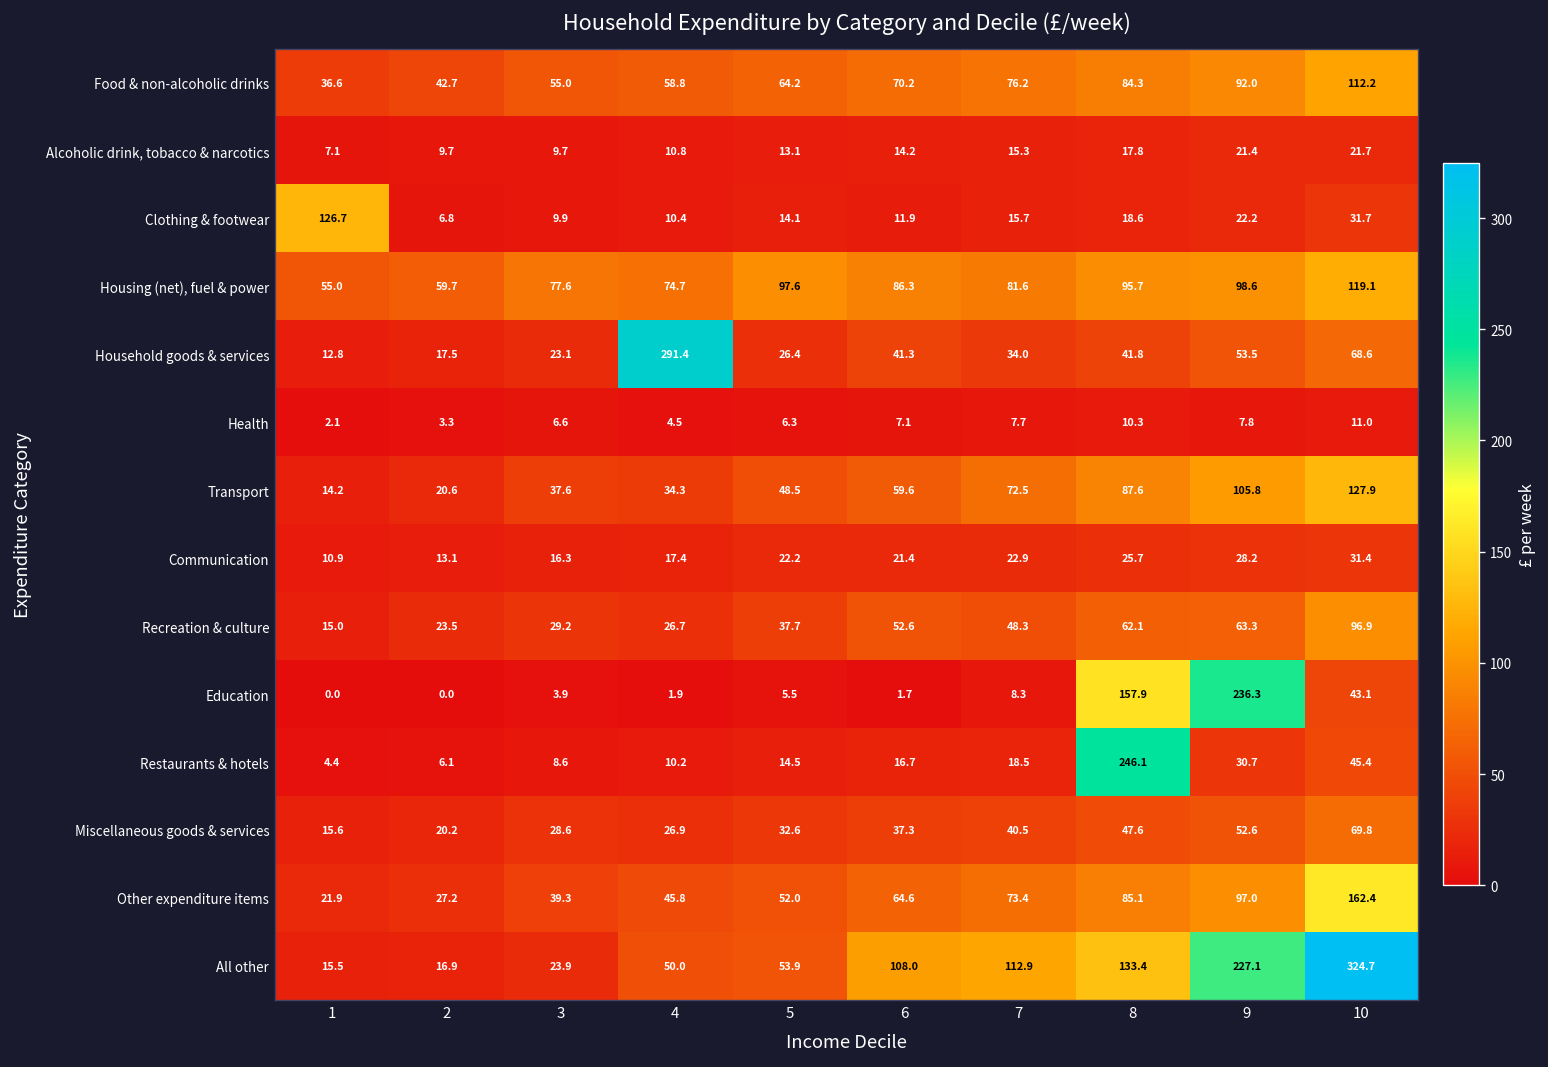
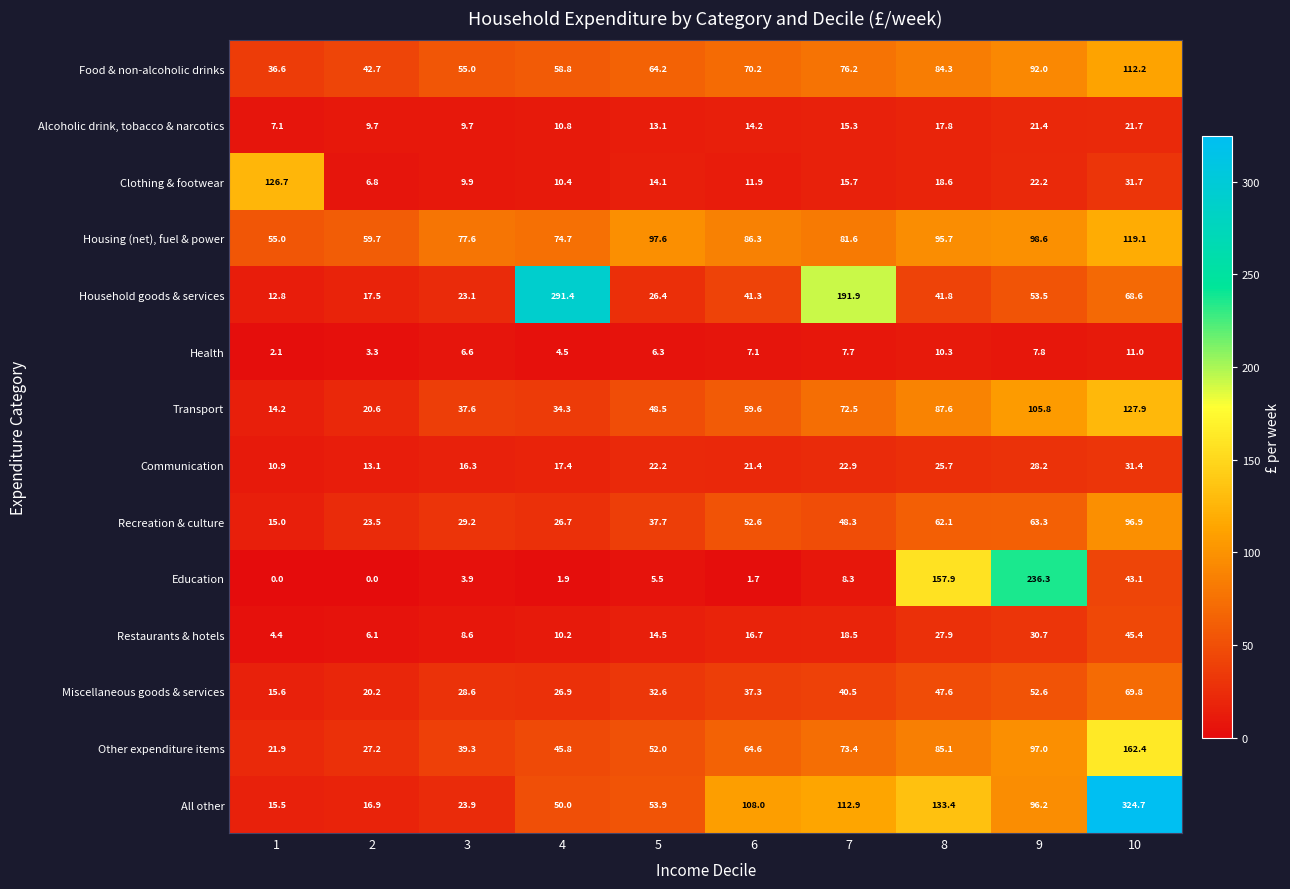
  {
    "Food & non-alcoholic drinks": {
      "1": 36.6,
      "2": 42.7,
      "3": 55.0,
      "4": 58.8,
      "5": 64.2,
      "6": 70.2,
      "7": 76.2,
      "8": 84.3,
      "9": 92.0,
      "10": 112.2
    },
    "Alcoholic drink, tobacco & narcotics": {
      "1": 7.1,
      "2": 9.7,
      "3": 9.7,
      "4": 10.8,
      "5": 13.1,
      "6": 14.2,
      "7": 15.3,
      "8": 17.8,
      "9": 21.4,
      "10": 21.7
    },
    "Clothing & footwear": {
      "1": 126.7,
      "2": 6.8,
      "3": 9.9,
      "4": 10.4,
      "5": 14.1,
      "6": 11.9,
      "7": 15.7,
      "8": 18.6,
      "9": 22.2,
      "10": 31.7
    },
    "Housing (net), fuel & power": {
      "1": 55.0,
      "2": 59.7,
      "3": 77.6,
      "4": 74.7,
      "5": 97.6,
      "6": 86.3,
      "7": 81.6,
      "8": 95.7,
      "9": 98.6,
      "10": 119.1
    },
    "Household goods & services": {
      "1": 12.8,
      "2": 17.5,
      "3": 23.1,
      "4": 291.4,
      "5": 26.4,
      "6": 41.3,
-     "7": 34.0,
+     "7": 191.9,
      "8": 41.8,
      "9": 53.5,
      "10": 68.6
    },
    "Health": {
      "1": 2.1,
      "2": 3.3,
      "3": 6.6,
      "4": 4.5,
      "5": 6.3,
      "6": 7.1,
      "7": 7.7,
      "8": 10.3,
      "9": 7.8,
      "10": 11.0
    },
    "Transport": {
      "1": 14.2,
      "2": 20.6,
      "3": 37.6,
      "4": 34.3,
      "5": 48.5,
      "6": 59.6,
      "7": 72.5,
      "8": 87.6,
      "9": 105.8,
      "10": 127.9
    },
    "Communication": {
      "1": 10.9,
      "2": 13.1,
      "3": 16.3,
      "4": 17.4,
      "5": 22.2,
      "6": 21.4,
      "7": 22.9,
      "8": 25.7,
      "9": 28.2,
      "10": 31.4
    },
    "Recreation & culture": {
      "1": 15.0,
      "2": 23.5,
      "3": 29.2,
      "4": 26.7,
      "5": 37.7,
      "6": 52.6,
      "7": 48.3,
      "8": 62.1,
      "9": 63.3,
      "10": 96.9
    },
    "Education": {
      "1": 0.0,
      "2": 0.0,
      "3": 3.9,
      "4": 1.9,
      "5": 5.5,
      "6": 1.7,
      "7": 8.3,
      "8": 157.9,
      "9": 236.3,
      "10": 43.1
    },
    "Restaurants & hotels": {
      "1": 4.4,
      "2": 6.1,
      "3": 8.6,
      "4": 10.2,
      "5": 14.5,
      "6": 16.7,
      "7": 18.5,
-     "8": 246.1,
+     "8": 27.9,
      "9": 30.7,
      "10": 45.4
    },
    "Miscellaneous goods & services": {
      "1": 15.6,
      "2": 20.2,
      "3": 28.6,
      "4": 26.9,
      "5": 32.6,
      "6": 37.3,
      "7": 40.5,
      "8": 47.6,
      "9": 52.6,
      "10": 69.8
    },
    "Other expenditure items": {
      "1": 21.9,
      "2": 27.2,
      "3": 39.3,
      "4": 45.8,
      "5": 52.0,
      "6": 64.6,
      "7": 73.4,
      "8": 85.1,
      "9": 97.0,
      "10": 162.4
    },
    "All other": {
      "1": 15.5,
      "2": 16.9,
      "3": 23.9,
      "4": 50.0,
      "5": 53.9,
      "6": 108.0,
      "7": 112.9,
      "8": 133.4,
-     "9": 227.1,
+     "9": 96.2,
      "10": 324.7
    }
  }
